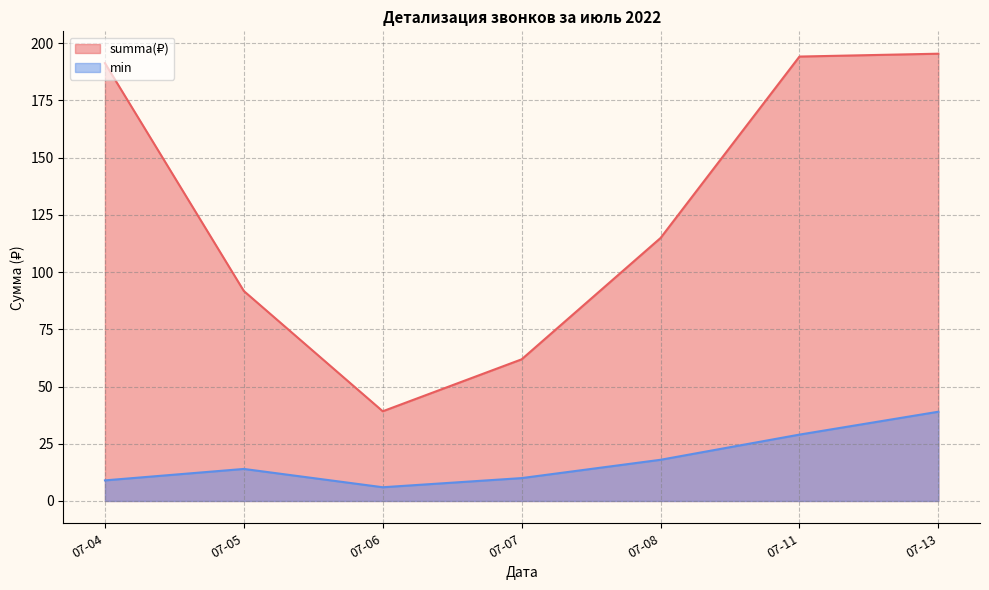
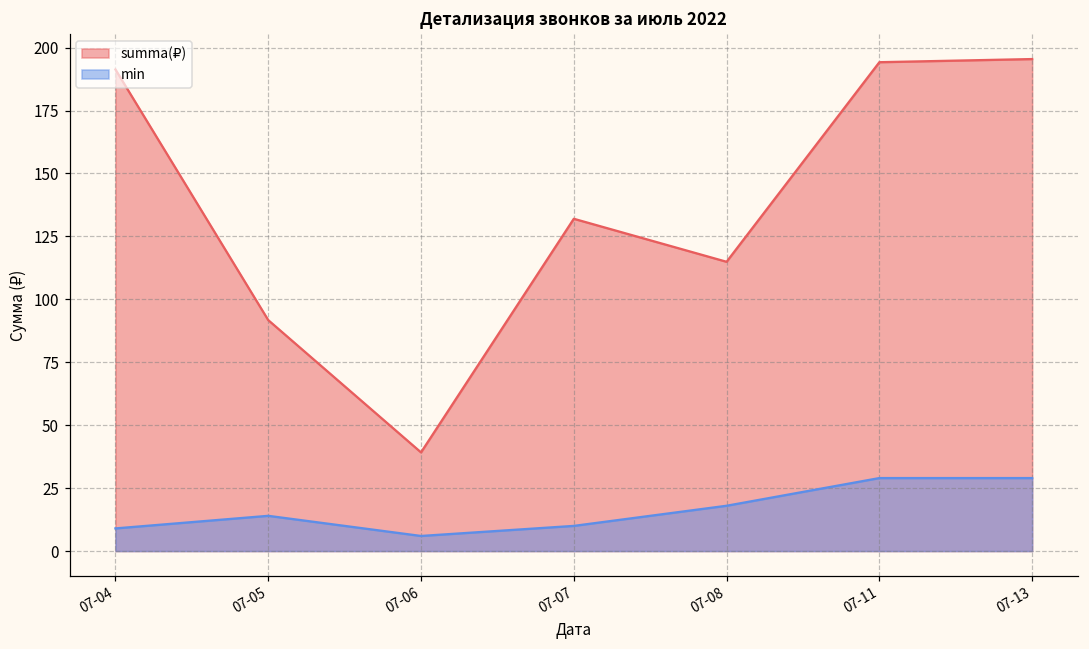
  {
    "summa(₽)": {
      "07-05": 92,
      "07-06": 39,
-     "07-07": 62,
+     "07-07": 132,
      "07-08": 115,
      "07-11": 194,
      "07-13": 195
    },
    "min": {
      "07-04": 9,
      "07-05": 14,
      "07-06": 6,
      "07-07": 10,
      "07-08": 18,
      "07-11": 29,
-     "07-13": 39
+     "07-13": 29
    }
  }
